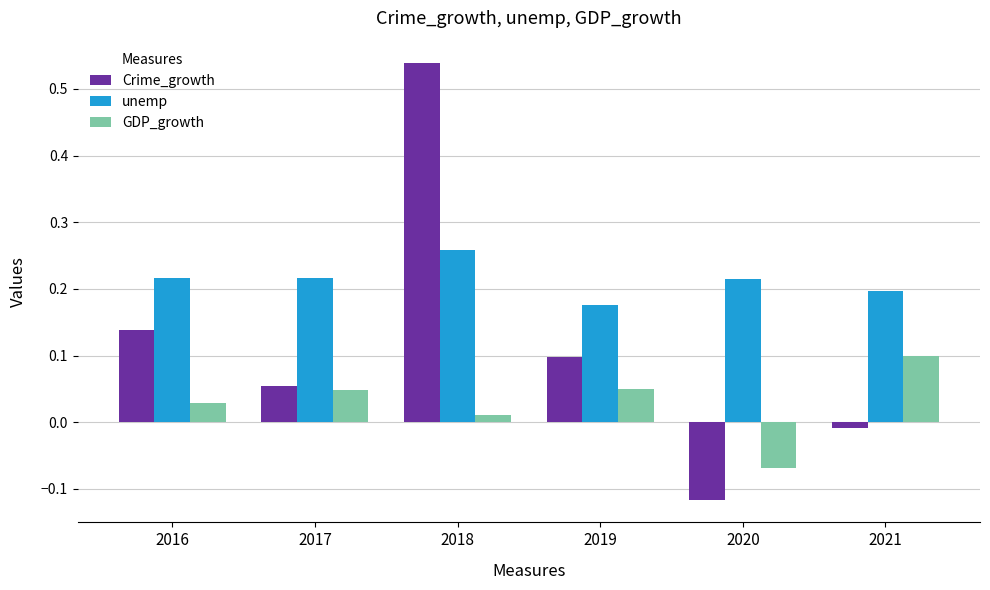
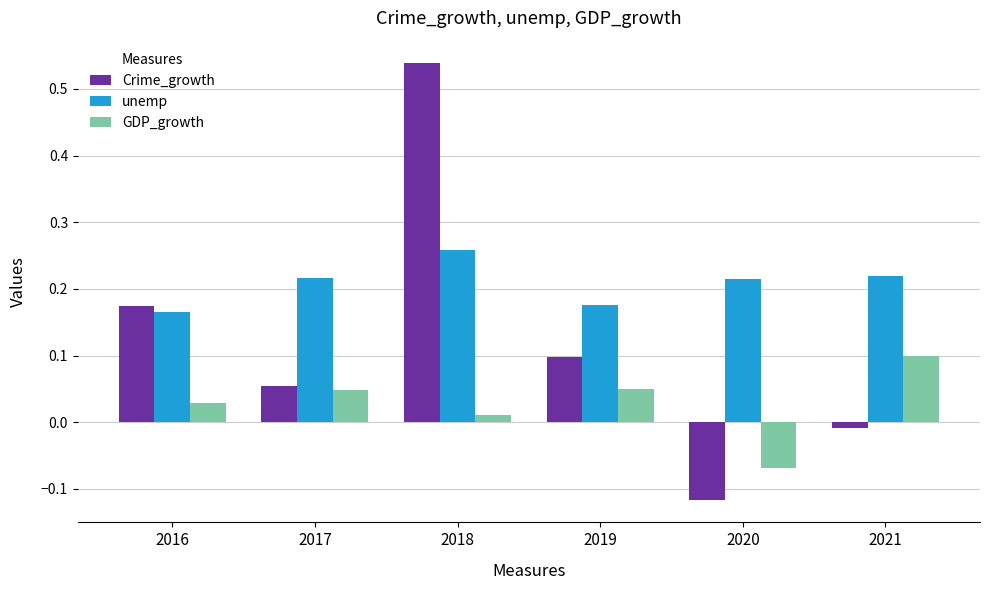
  {
    "Crime_growth": {
-     "2016": 0.14,
+     "2016": 0.17,
      "2017": 0.05,
      "2018": 0.54,
      "2019": 0.10,
      "2020": -0.12,
      "2021": -0.01
    },
    "unemp": {
-     "2016": 0.22,
+     "2016": 0.17,
      "2017": 0.22,
      "2018": 0.26,
      "2019": 0.18,
      "2020": 0.22,
-     "2021": 0.20
+     "2021": 0.22
    },
    "GDP_growth": {
      "2016": 0.03,
      "2017": 0.05,
      "2018": 0.01,
      "2019": 0.05,
      "2020": -0.07,
      "2021": 0.10
    }
  }
